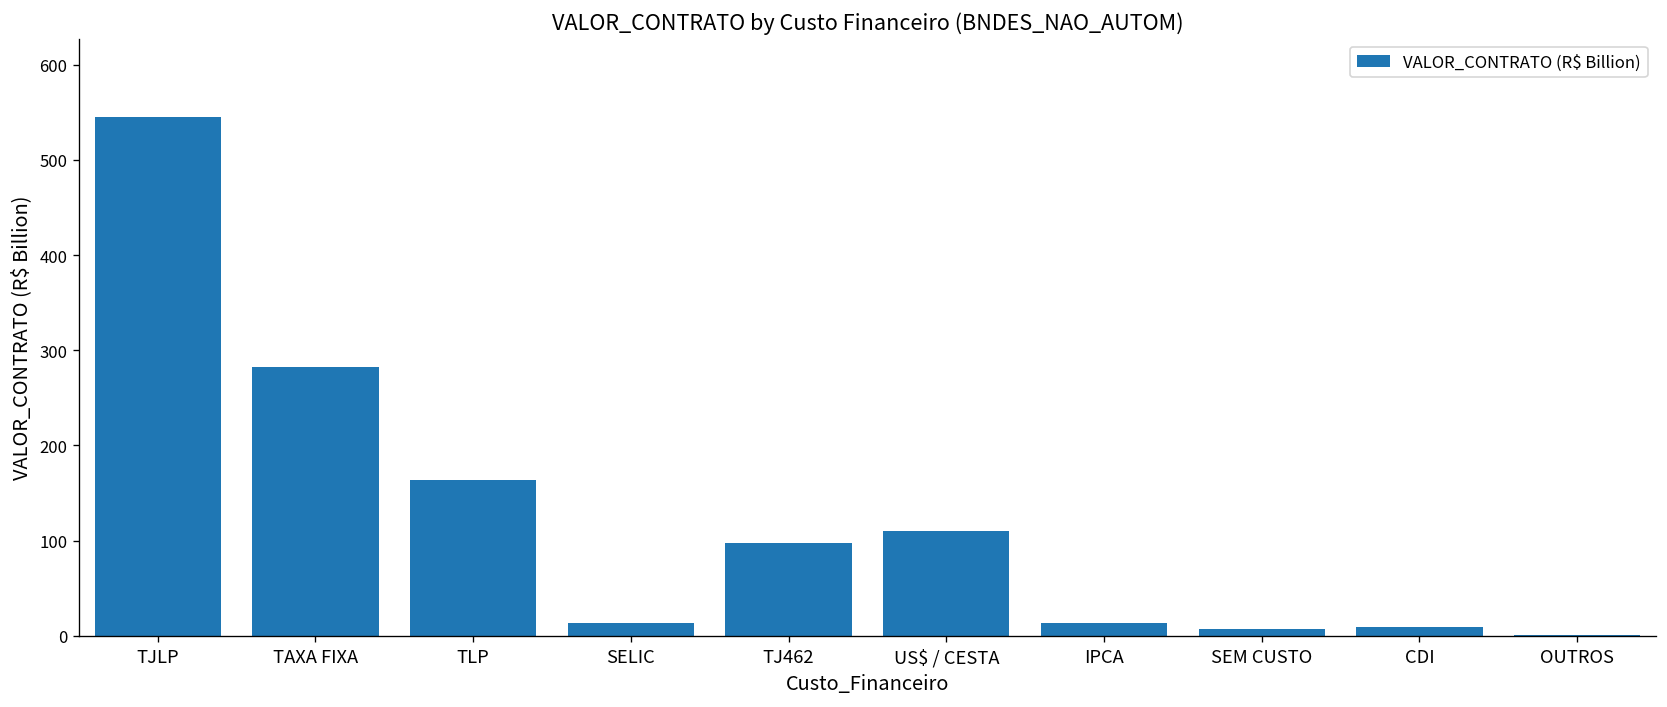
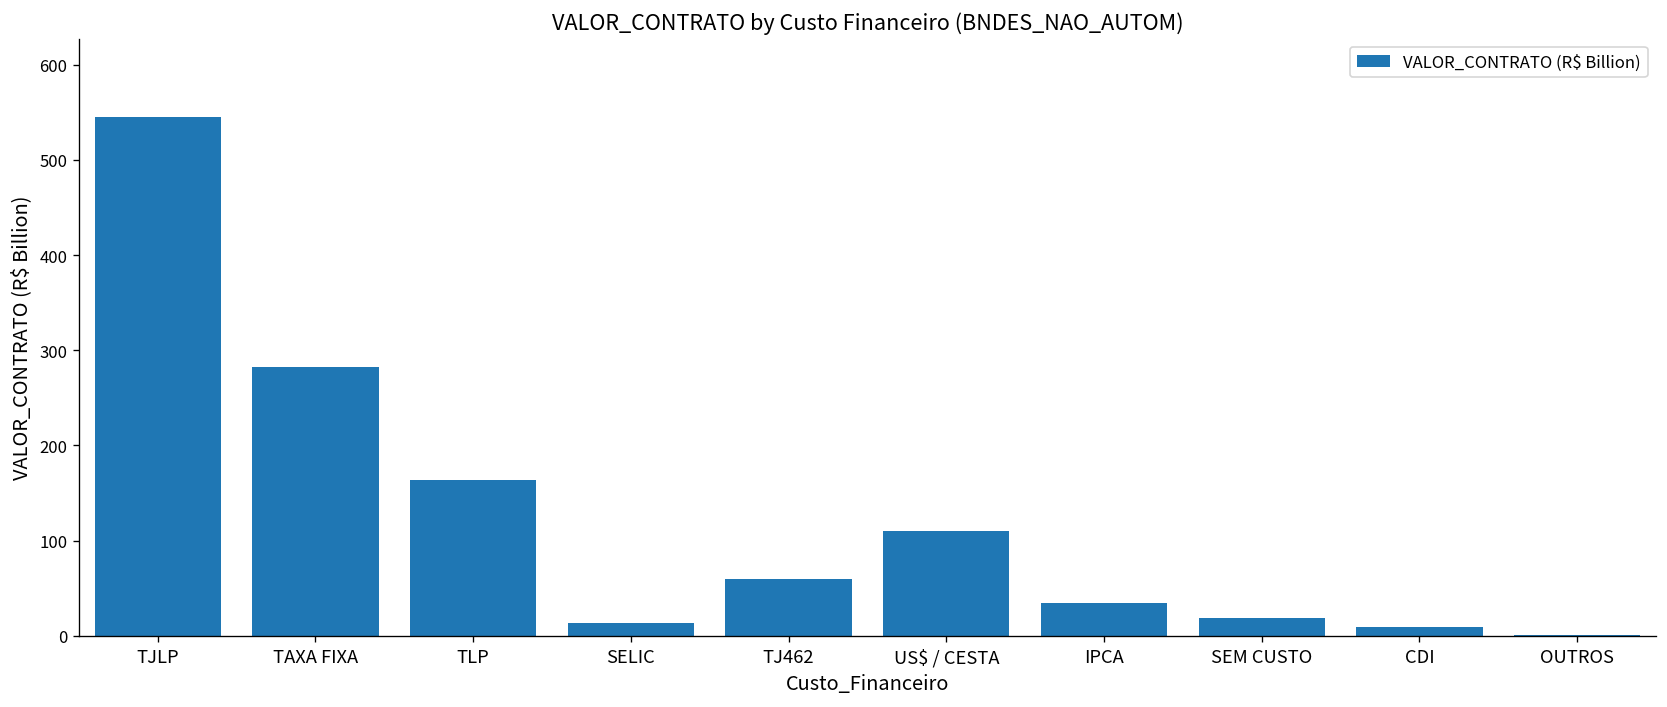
  {
    "TJLP": 550,
    "TAXA FIXA": 280,
    "TLP": 160,
    "SELIC": 10,
-   "TJ462": 100,
+   "TJ462": 60,
    "US$ / CESTA": 110,
-   "IPCA": 10,
-   "SEM CUSTO": 10,
+   "IPCA": 30,
+   "SEM CUSTO": 20,
    "CDI": 10
  }
